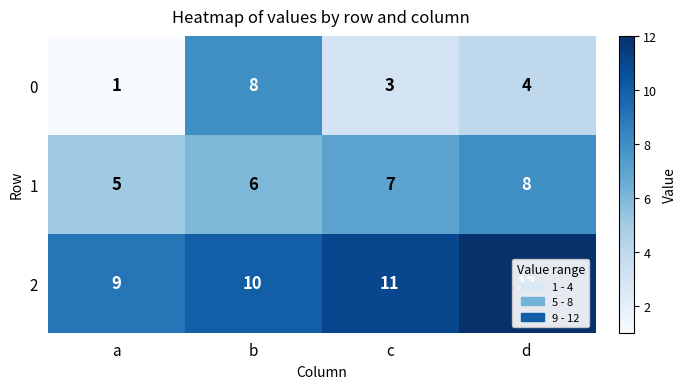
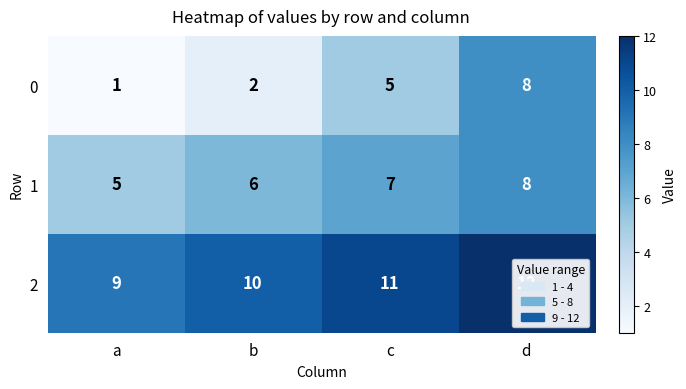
  {
    "0": {
      "a": 1,
-     "b": 8,
-     "c": 3,
-     "d": 4
+     "b": 2,
+     "c": 5,
+     "d": 8
    },
    "1": {
      "a": 5,
      "b": 6,
      "c": 7,
      "d": 8
    },
    "2": {
      "a": 9,
      "b": 10,
      "c": 11
    }
  }
